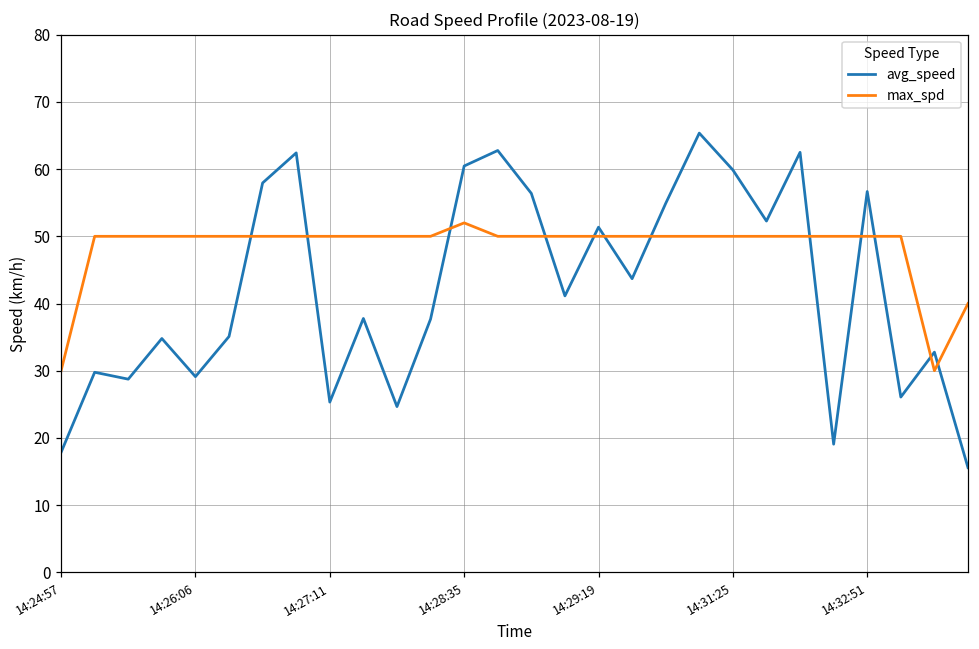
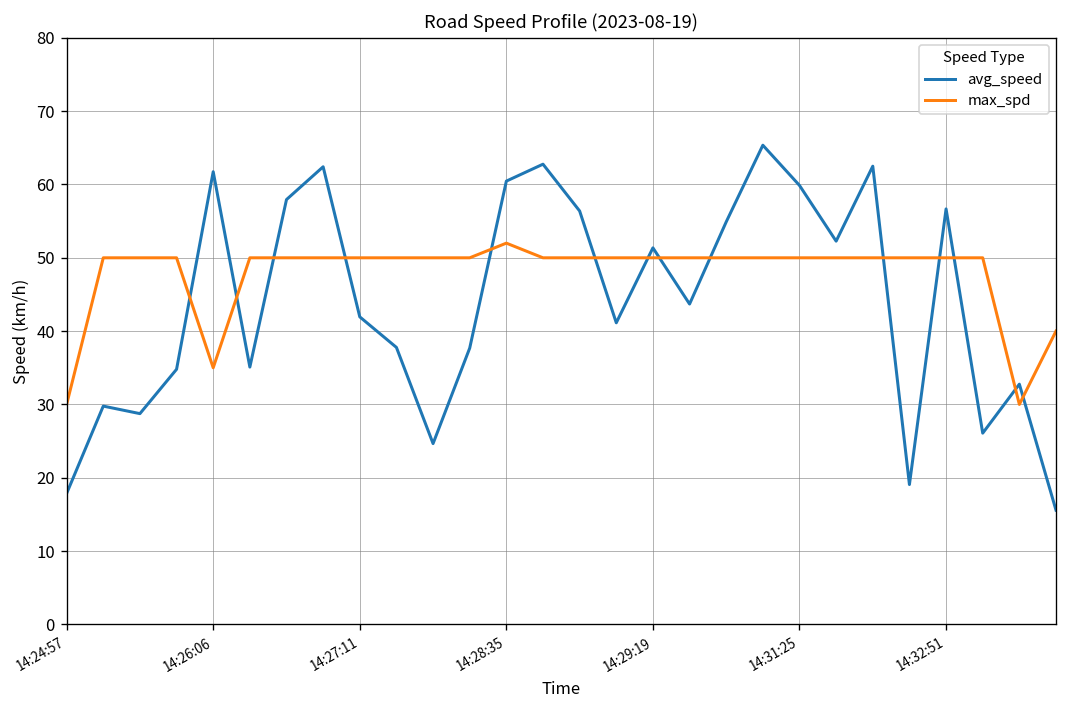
  {
    "avg_speed": {
      "14:24:57": 18,
-     "14:26:06": 29,
-     "14:27:11": 25,
+     "14:26:06": 62,
+     "14:27:11": 42,
      "14:28:35": 60,
      "14:29:19": 51,
      "14:31:25": 60,
      "14:32:51": 57
    },
    "max_spd": {
      "14:24:57": 30,
-     "14:26:06": 50,
+     "14:26:06": 35,
      "14:27:11": 50,
      "14:28:35": 52,
      "14:29:19": 50,
      "14:31:25": 50,
      "14:32:51": 50
    }
  }
